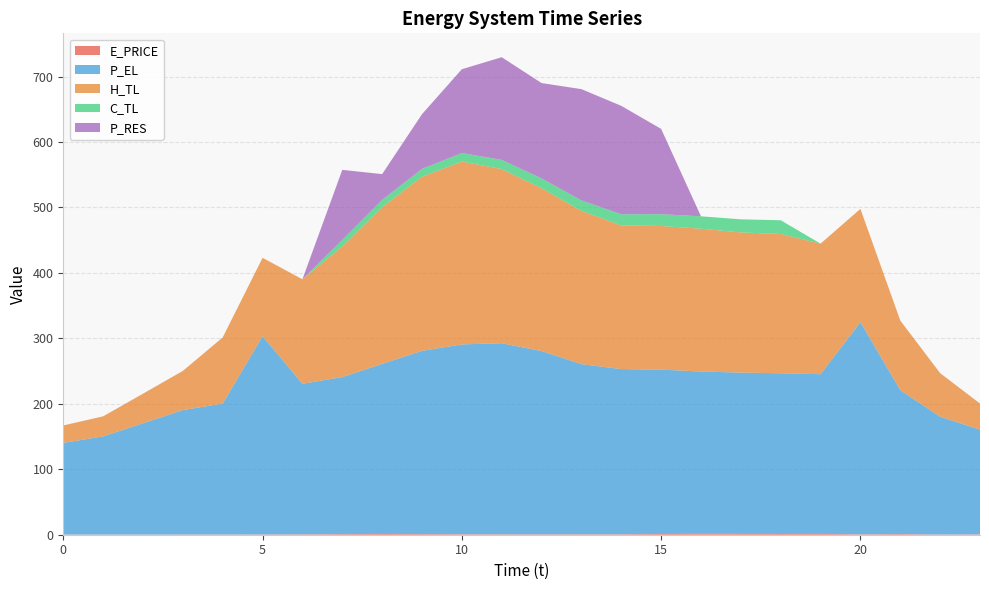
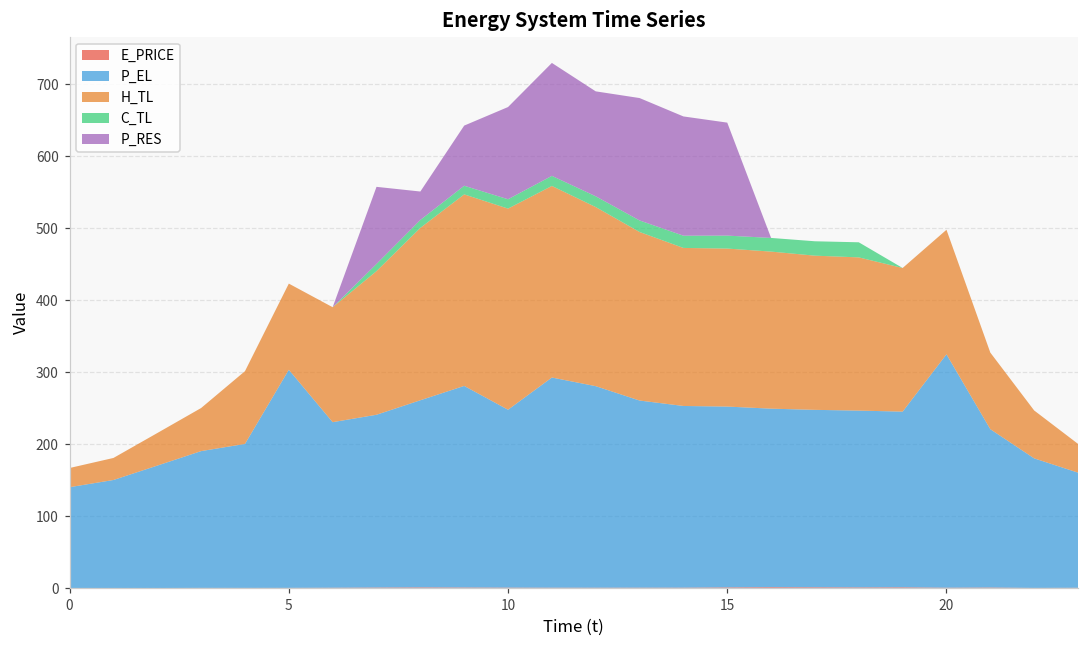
  {
    "P_EL": {
      "0": 140,
      "5": 300,
-     "10": 290,
+     "10": 250,
      "15": 250,
      "20": 320
    },
    "C_TL": {
      "10": 10,
      "15": 20
    },
    "P_RES": {
      "10": 130,
-     "15": 130
+     "15": 160
    }
  }
